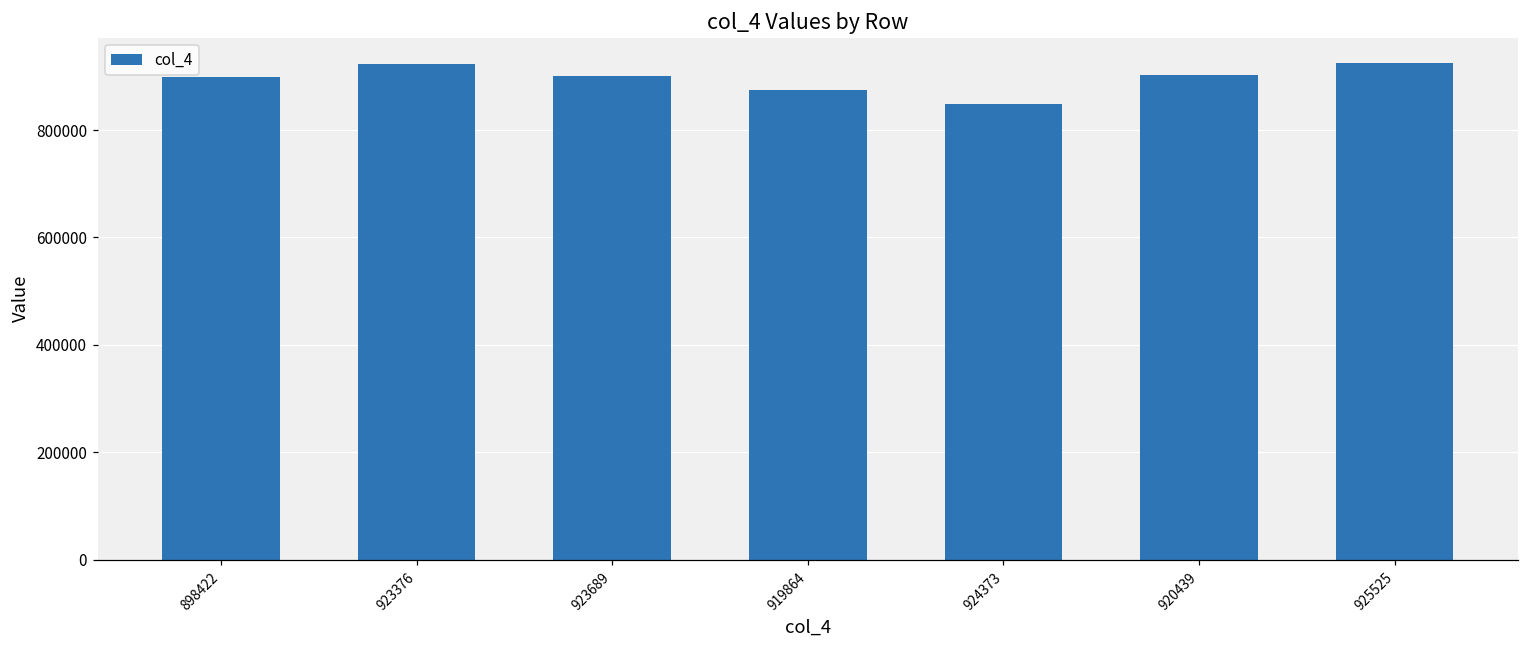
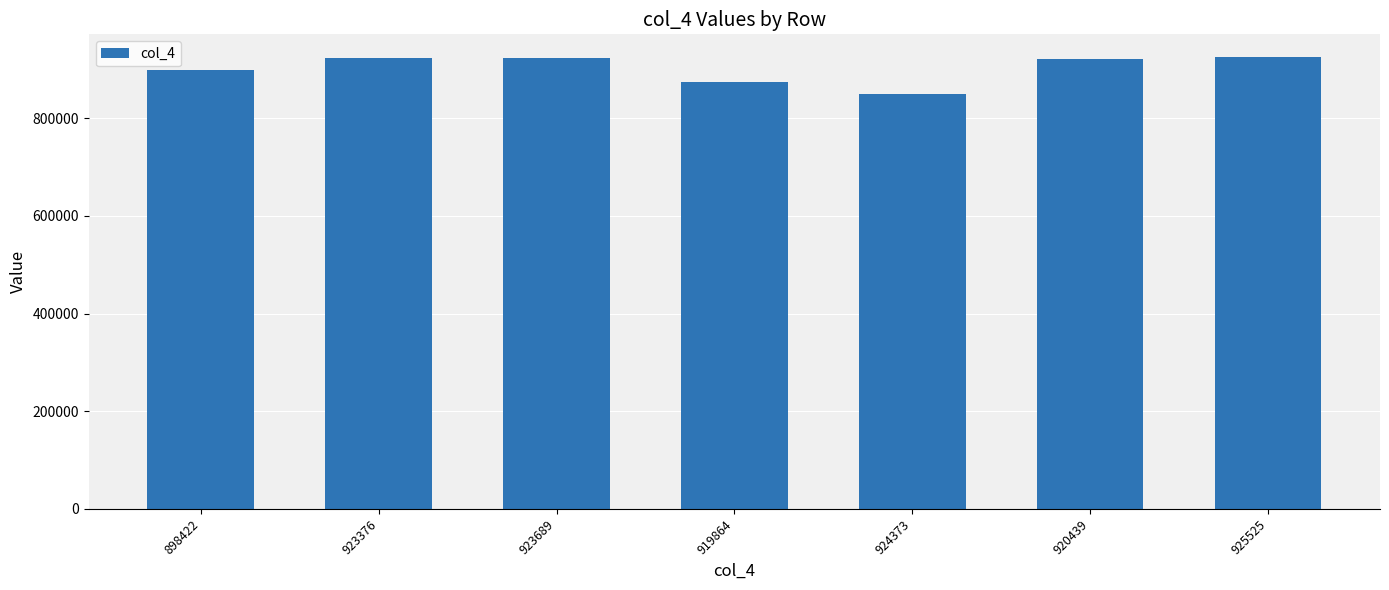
  {
    "898422": 900000,
    "923376": 920000,
-   "923689": 900000,
+   "923689": 920000,
    "919864": 870000,
    "924373": 850000,
-   "920439": 900000,
+   "920439": 920000,
    "925525": 930000
  }
